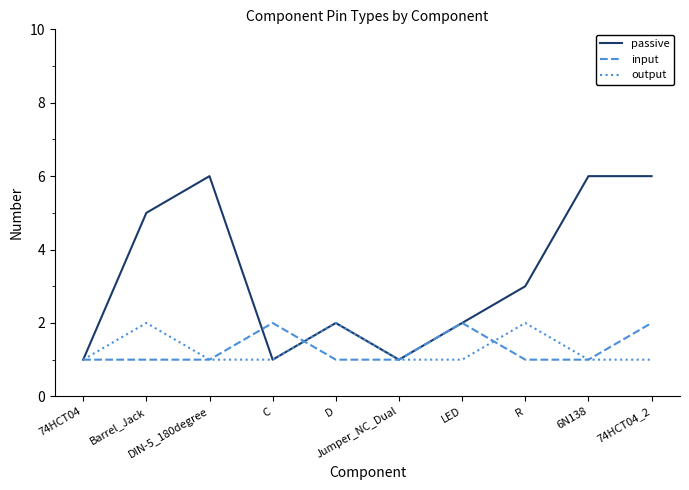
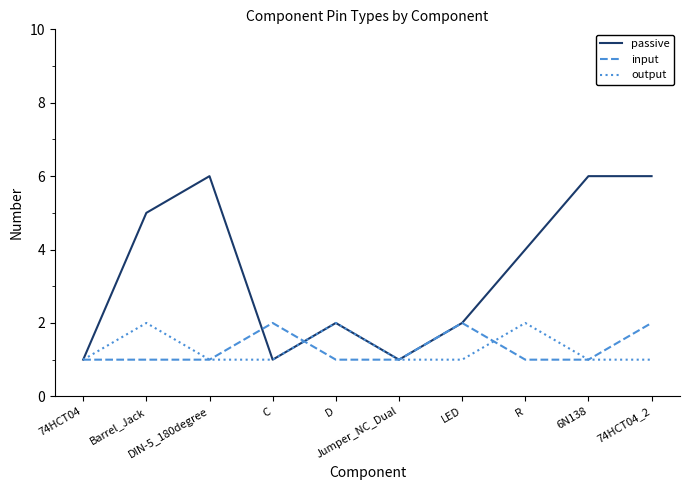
  {
    "passive": {
      "Barrel_Jack": 5,
      "DIN-5_180degree": 6,
-     "R": 3,
+     "R": 4,
      "6N138": 6,
      "74HCT04_2": 6
    }
  }
